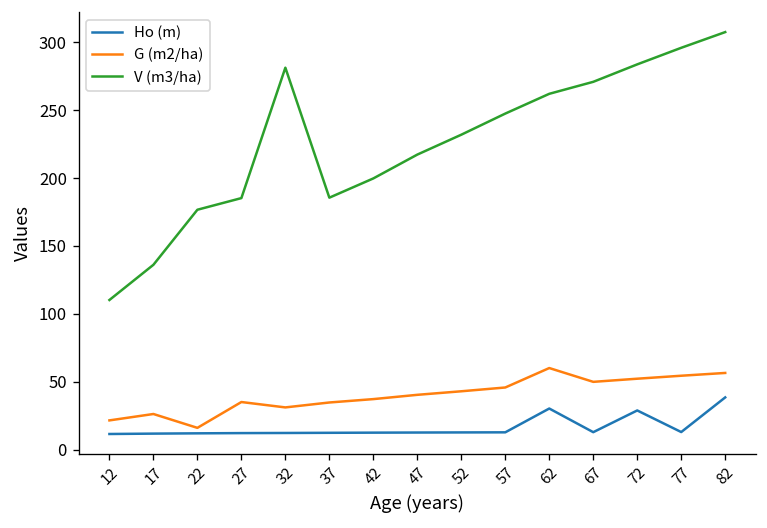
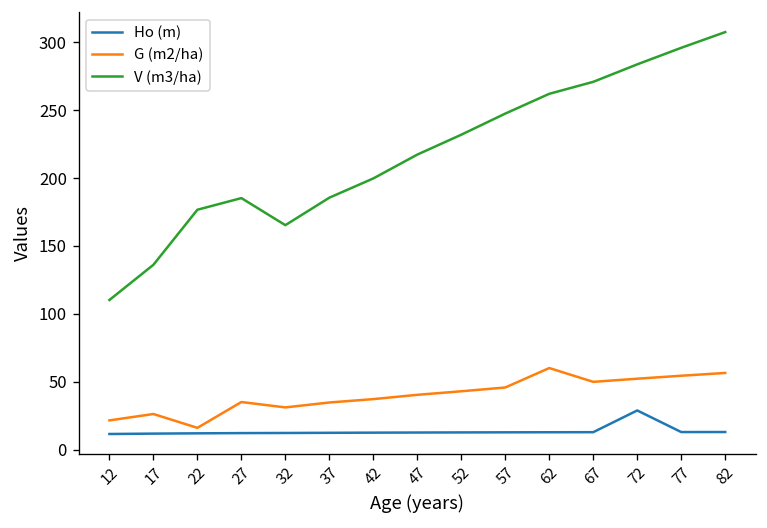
  {
    "Ho (m)": {
      "12": 12,
      "17": 12,
      "22": 12,
      "27": 12,
      "32": 12,
      "37": 12,
      "42": 13,
      "47": 13,
      "52": 13,
      "57": 13,
-     "62": 30,
+     "62": 13,
      "67": 13,
      "72": 29,
      "77": 13,
-     "82": 39
+     "82": 13
    },
    "G (m2/ha)": {
      "12": 22,
      "17": 26,
      "22": 16,
      "27": 35,
      "32": 31,
      "37": 35,
      "42": 37,
      "47": 40,
      "52": 43,
      "57": 46,
      "62": 60,
      "67": 50,
      "72": 52,
      "77": 54,
      "82": 57
    },
    "V (m3/ha)": {
      "12": 110,
      "17": 136,
      "22": 177,
      "27": 185,
-     "32": 281,
+     "32": 165,
      "37": 186,
      "42": 200,
      "47": 217,
      "52": 232,
      "57": 247,
      "62": 262,
      "67": 271,
      "72": 284,
      "77": 296,
      "82": 307
    }
  }
